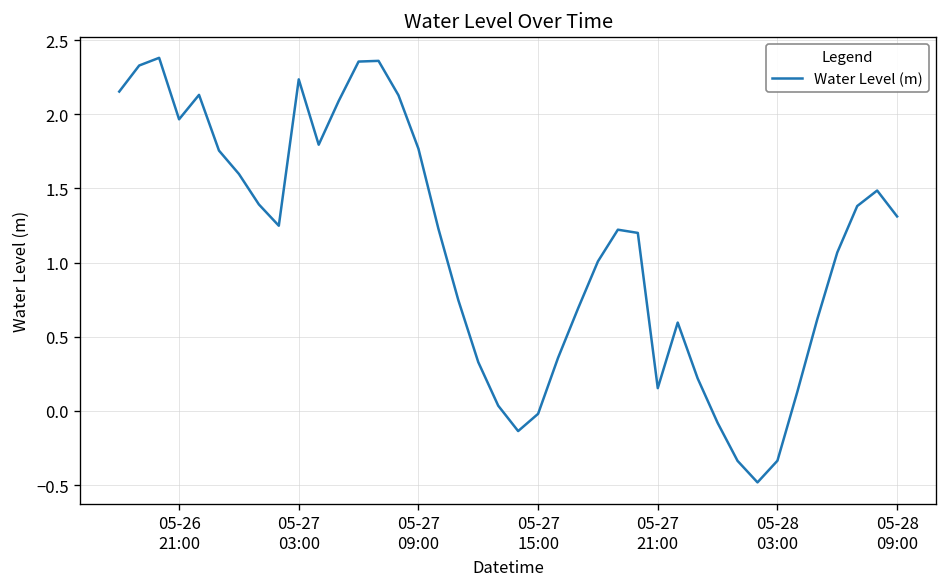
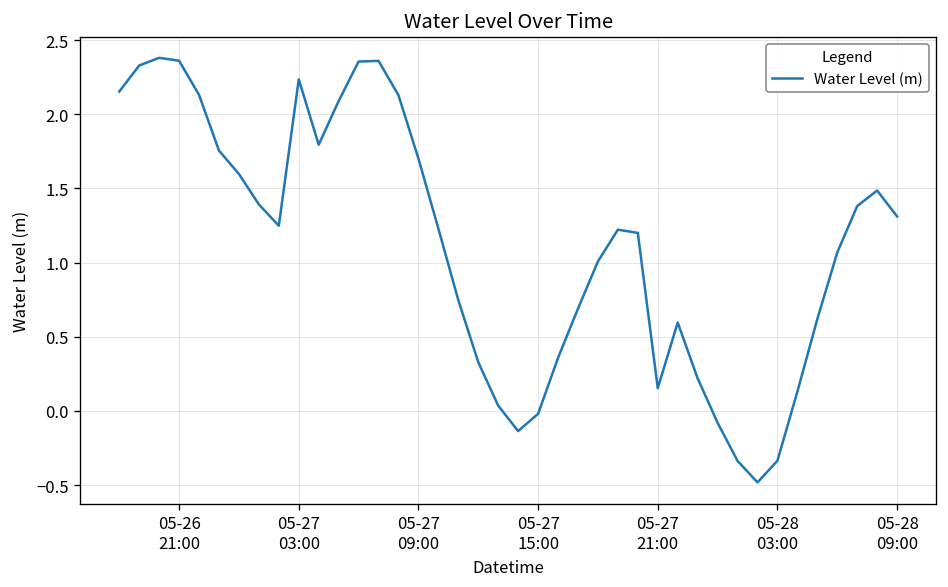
  {
-   "05-26 21:00": 1.97,
+   "05-26 21:00": 2.36,
    "05-27 03:00": 2.24,
-   "05-27 09:00": 1.77,
+   "05-27 09:00": 1.70,
    "05-27 15:00": -0.02,
    "05-27 21:00": 0.15,
    "05-28 03:00": -0.34,
    "05-28 09:00": 1.31
  }
